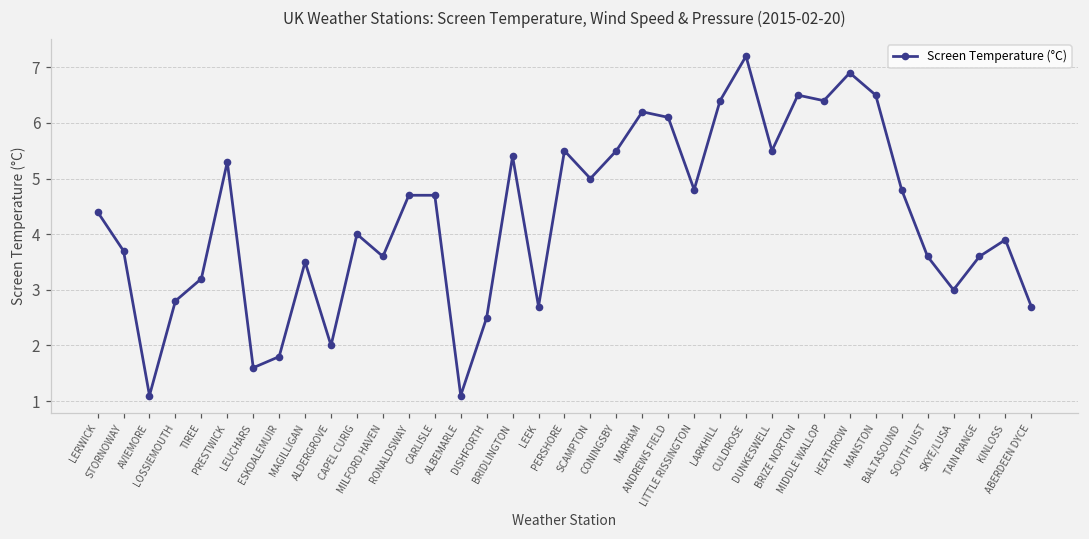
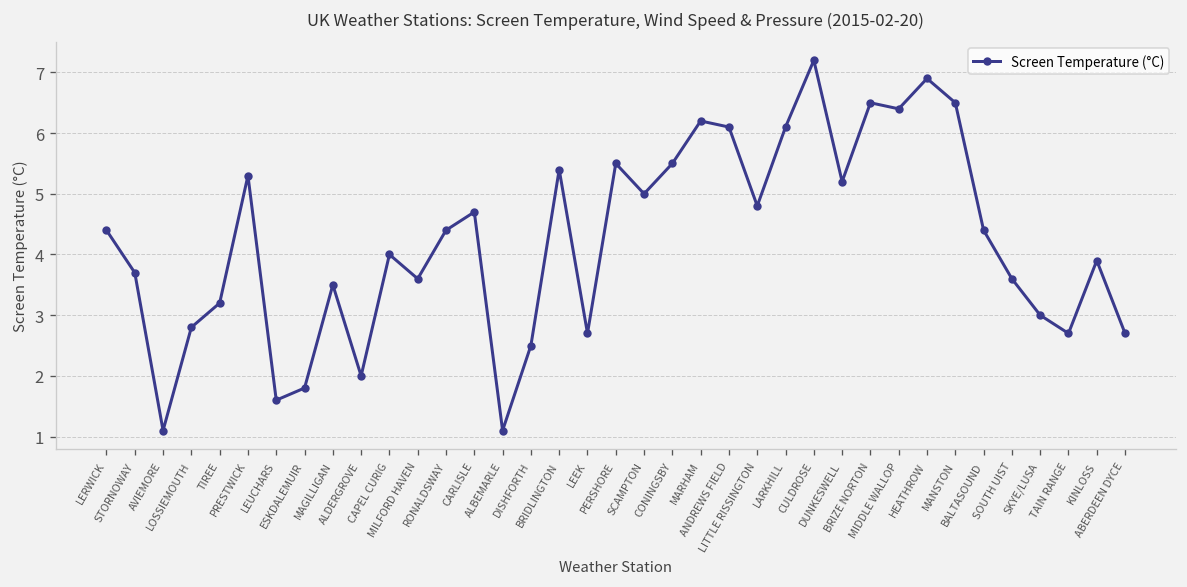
  {
    "LERWICK": 4.4,
    "STORNOWAY": 3.7,
    "AVIEMORE": 1.1,
    "LOSSIEMOUTH": 2.8,
    "TIREE": 3.2,
    "PRESTWICK": 5.3,
    "LEUCHARS": 1.6,
    "ESKDALEMUIR": 1.8,
    "MAGILLIGAN": 3.5,
    "ALDERGROVE": 2.0,
    "CAPEL CURIG": 4.0,
    "MILFORD HAVEN": 3.6,
-   "RONALDSWAY": 4.7,
+   "RONALDSWAY": 4.4,
    "CARLISLE": 4.7,
    "ALBEMARLE": 1.1,
    "DISHFORTH": 2.5,
    "BRIDLINGTON": 5.4,
    "LEEK": 2.7,
    "PERSHORE": 5.5,
    "SCAMPTON": 5.0,
    "CONINGSBY": 5.5,
    "MARHAM": 6.2,
    "ANDREWS FIELD": 6.1,
    "LITTLE RISSINGTON": 4.8,
-   "LARKHILL": 6.4,
+   "LARKHILL": 6.1,
    "CULDROSE": 7.2,
-   "DUNKESWELL": 5.5,
+   "DUNKESWELL": 5.2,
    "BRIZE NORTON": 6.5,
    "MIDDLE WALLOP": 6.4,
    "HEATHROW": 6.9,
    "MANSTON": 6.5,
-   "BALTASOUND": 4.8,
+   "BALTASOUND": 4.4,
    "SOUTH UIST": 3.6,
    "SKYE/LUSA": 3.0,
-   "TAIN RANGE": 3.6,
+   "TAIN RANGE": 2.7,
    "KINLOSS": 3.9,
    "ABERDEEN DYCE": 2.7
  }
